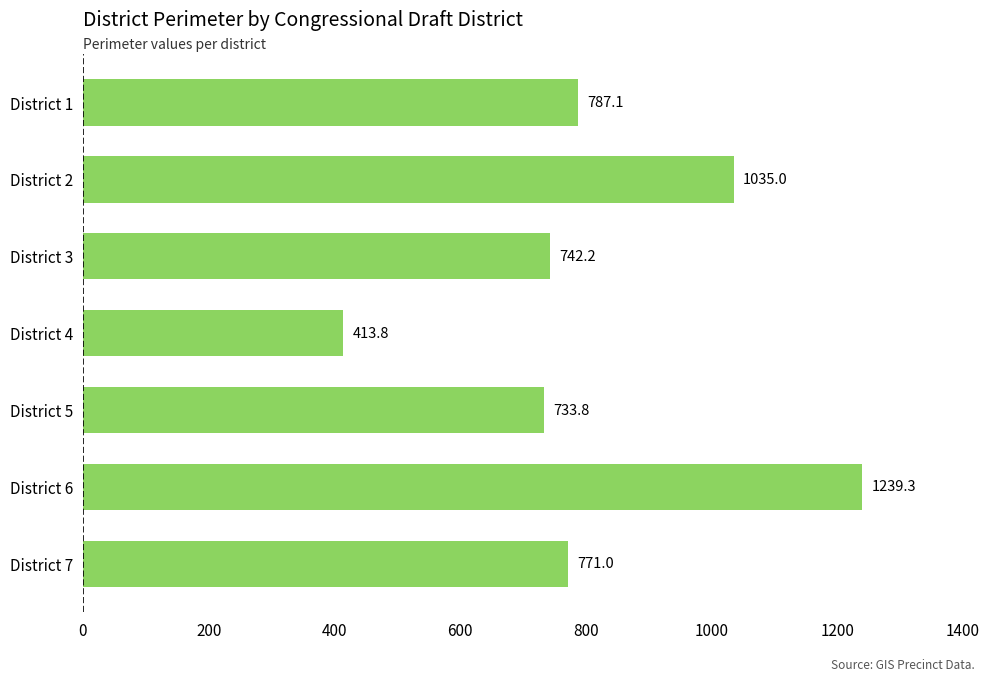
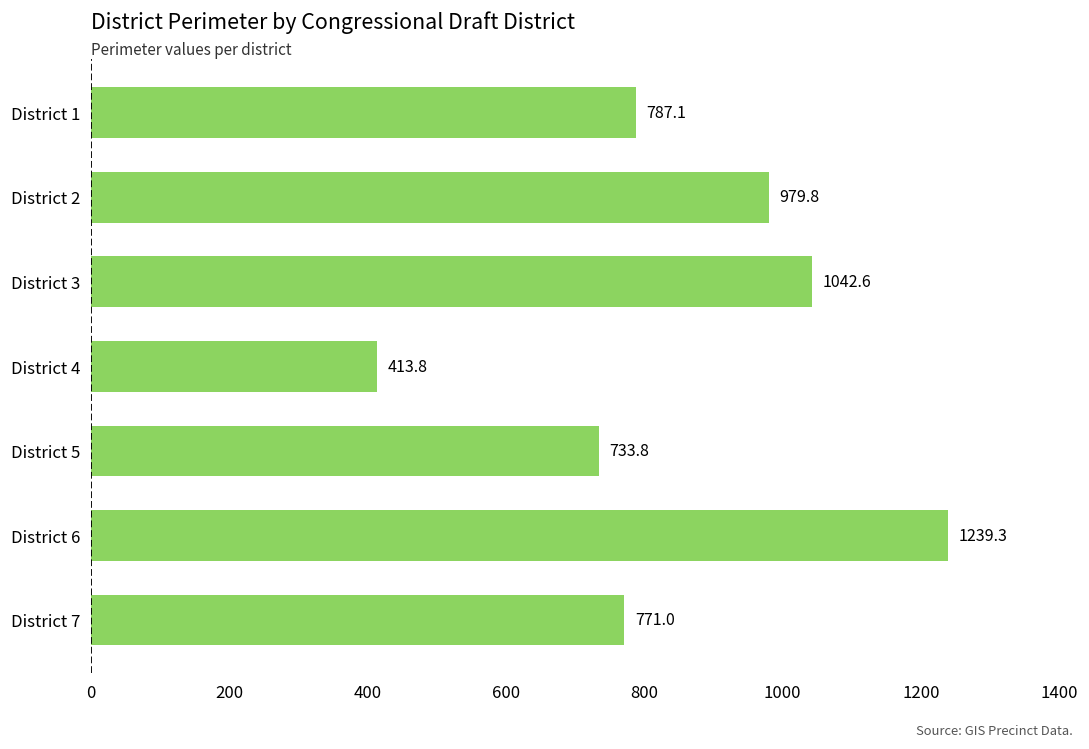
  {
    "District 1": 787.1,
-   "District 2": 1035.0,
-   "District 3": 742.2,
+   "District 2": 979.8,
+   "District 3": 1042.6,
    "District 4": 413.8,
    "District 5": 733.8,
    "District 6": 1239.3,
    "District 7": 771.0
  }
